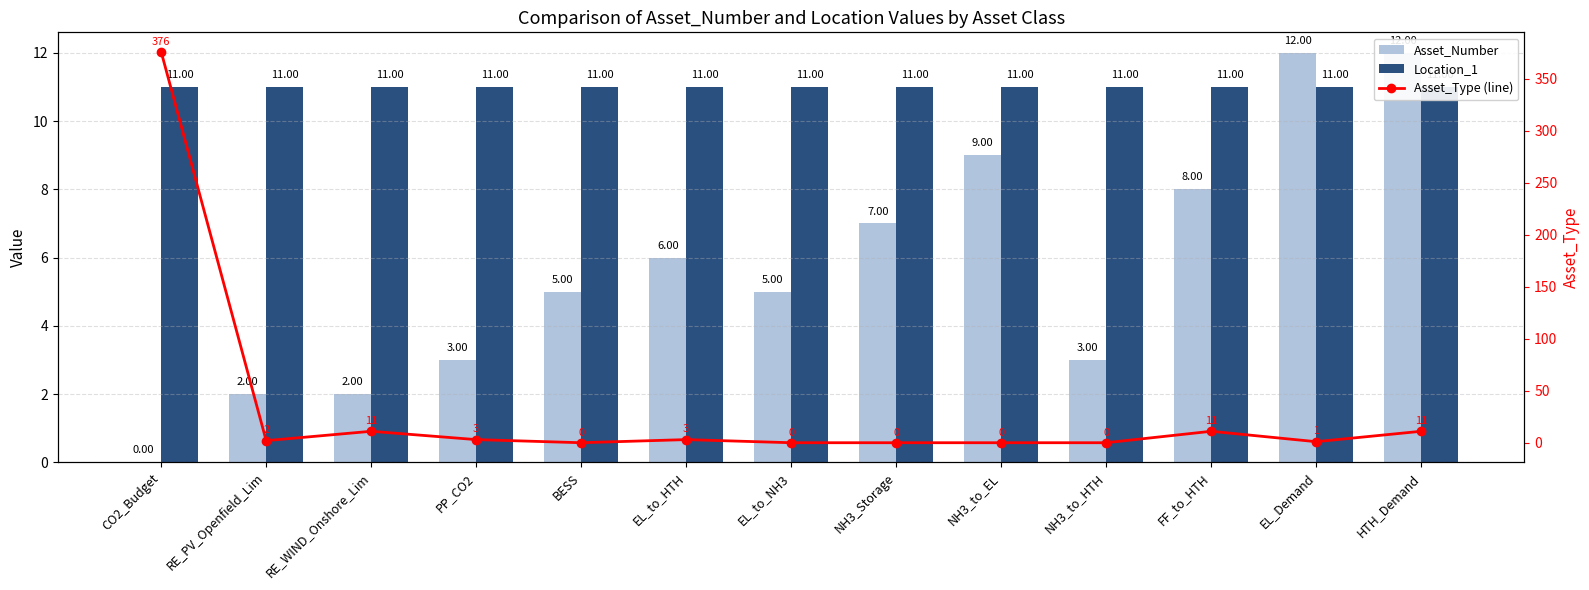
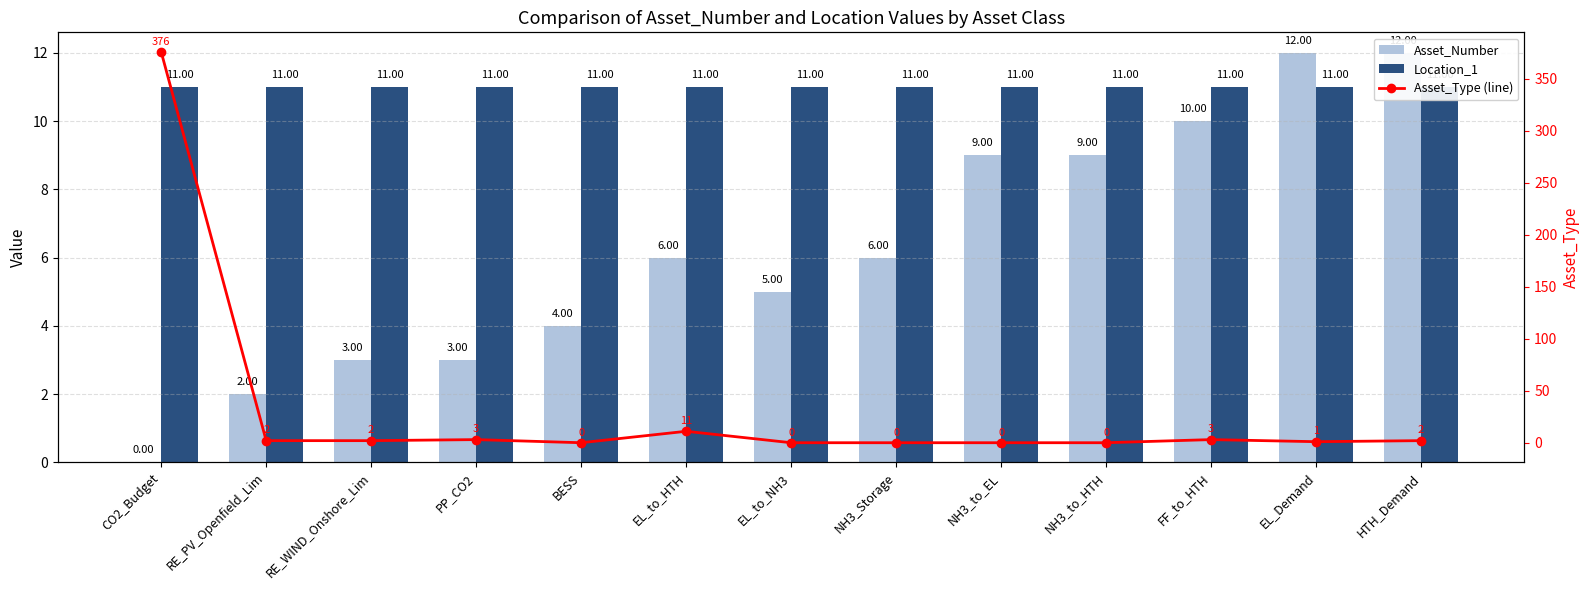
  {
    "Asset_Number": {
      "CO2_Budget": 0.00,
      "RE_PV_Openfield_Lim": 2.00,
-     "RE_WIND_Onshore_Lim": 2.00,
+     "RE_WIND_Onshore_Lim": 3.00,
      "PP_CO2": 3.00,
-     "BESS": 5.00,
+     "BESS": 4.00,
      "EL_to_HTH": 6.00,
      "EL_to_NH3": 5.00,
-     "NH3_Storage": 7.00,
+     "NH3_Storage": 6.00,
      "NH3_to_EL": 9.00,
-     "NH3_to_HTH": 3.00,
-     "FF_to_HTH": 8.00,
+     "NH3_to_HTH": 9.00,
+     "FF_to_HTH": 10.00,
      "EL_Demand": 12.00
    },
    "Location_1": {
      "CO2_Budget": 11.00,
      "RE_PV_Openfield_Lim": 11.00,
      "RE_WIND_Onshore_Lim": 11.00,
      "PP_CO2": 11.00,
      "BESS": 11.00,
      "EL_to_HTH": 11.00,
      "EL_to_NH3": 11.00,
      "NH3_Storage": 11.00,
      "NH3_to_EL": 11.00,
      "NH3_to_HTH": 11.00,
      "FF_to_HTH": 11.00,
      "EL_Demand": 11.00
    },
    "Asset_Type (line)": {
      "CO2_Budget": 376,
      "RE_PV_Openfield_Lim": 2,
-     "RE_WIND_Onshore_Lim": 11,
+     "RE_WIND_Onshore_Lim": 2,
      "BESS": 0,
-     "EL_to_HTH": 3,
+     "EL_to_HTH": 11,
      "EL_to_NH3": 0,
      "NH3_Storage": 0,
      "NH3_to_EL": 0,
      "NH3_to_HTH": 0,
-     "FF_to_HTH": 11,
+     "FF_to_HTH": 3,
      "EL_Demand": 1,
-     "HTH_Demand": 11
+     "HTH_Demand": 2
    }
  }
